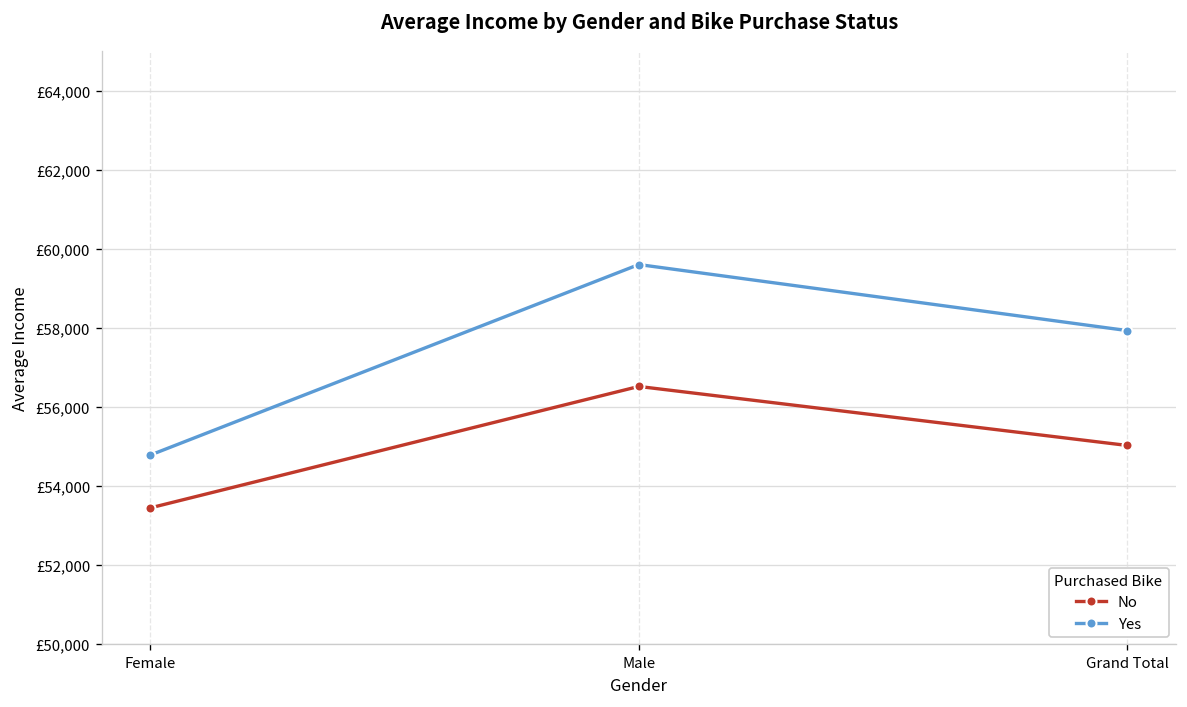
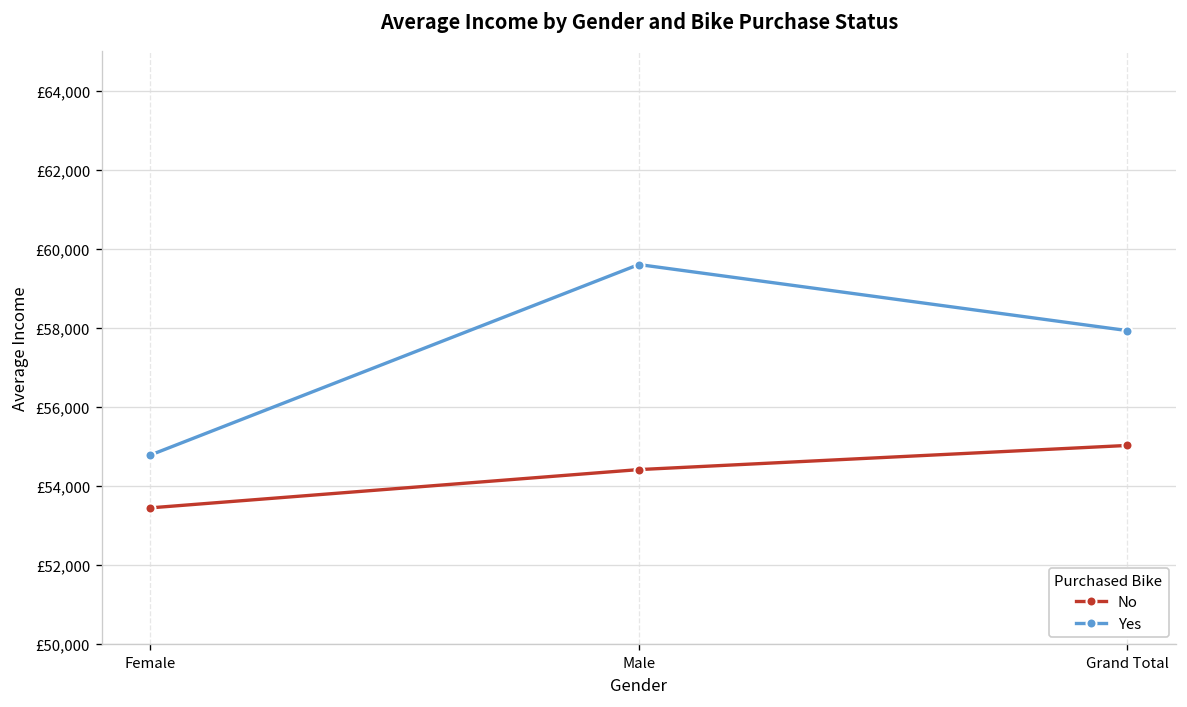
  {
    "No": {
      "Female": "£53,400",
-     "Male": "£56,500",
+     "Male": "£54,400",
      "Grand Total": "£55,000"
    },
    "Yes": {
      "Female": "£54,800",
      "Male": "£59,600",
      "Grand Total": "£57,900"
    }
  }
